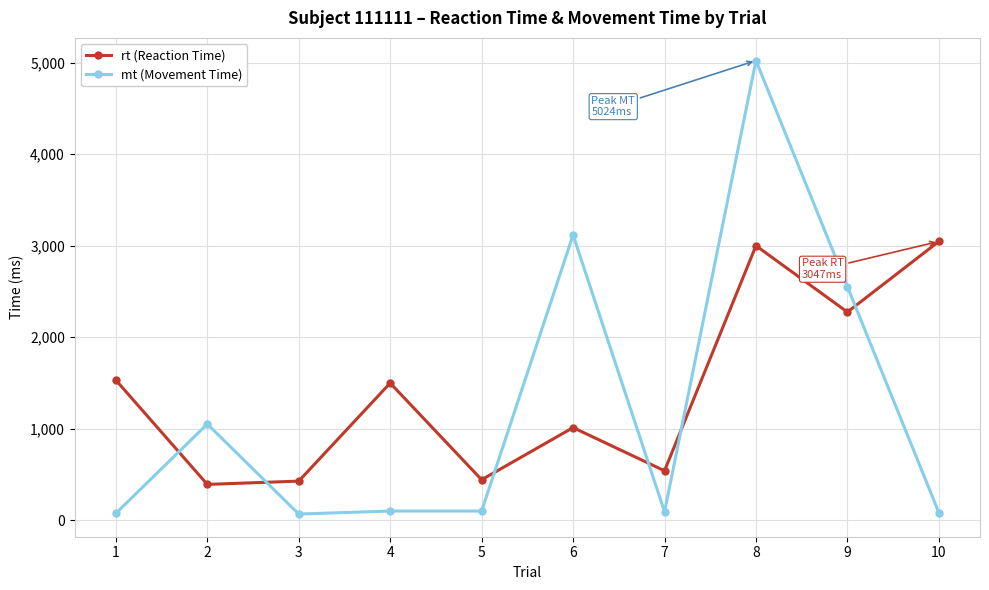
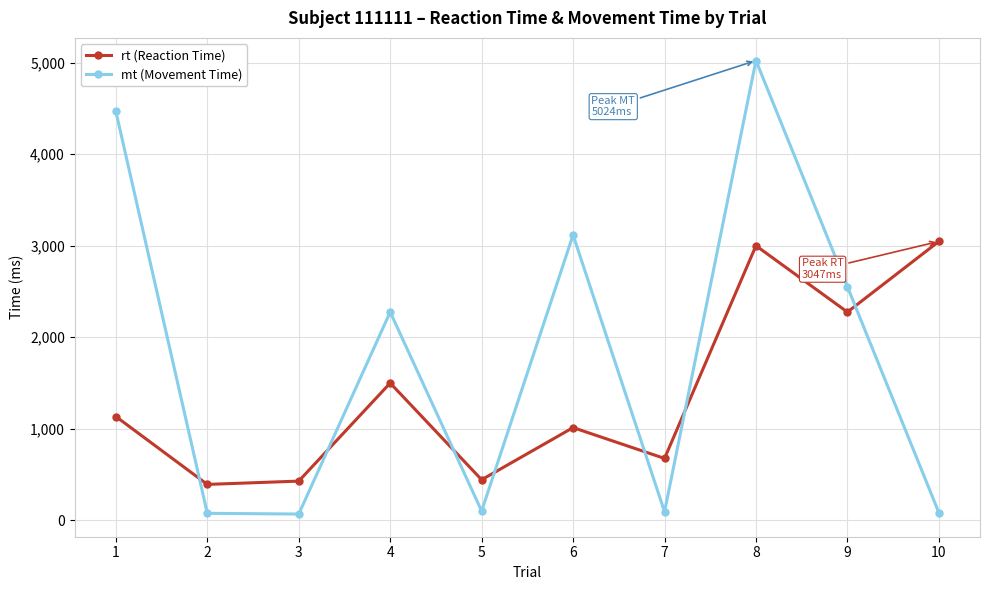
  {
    "rt (Reaction Time)": {
-     "1": "1,500",
+     "1": "1,100",
      "2": "400",
      "3": "400",
      "4": "1,500",
      "5": "400",
      "6": "1,000",
-     "7": "500",
+     "7": "700",
      "8": "3,000",
      "9": "2,300"
    },
    "mt (Movement Time)": {
-     "1": "100",
-     "2": "1,100",
+     "1": "4,500",
+     "2": "100",
      "3": "100",
-     "4": "100",
+     "4": "2,300",
      "5": "100",
      "6": "3,100",
      "7": "100",
      "9": "2,600",
      "10": "100"
    }
  }
